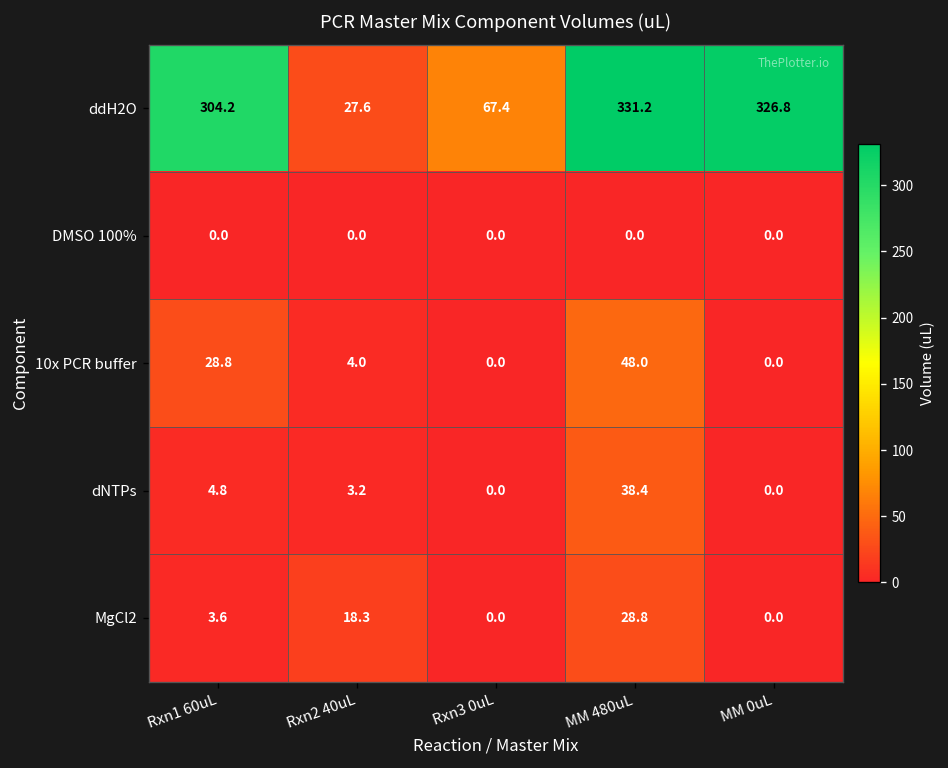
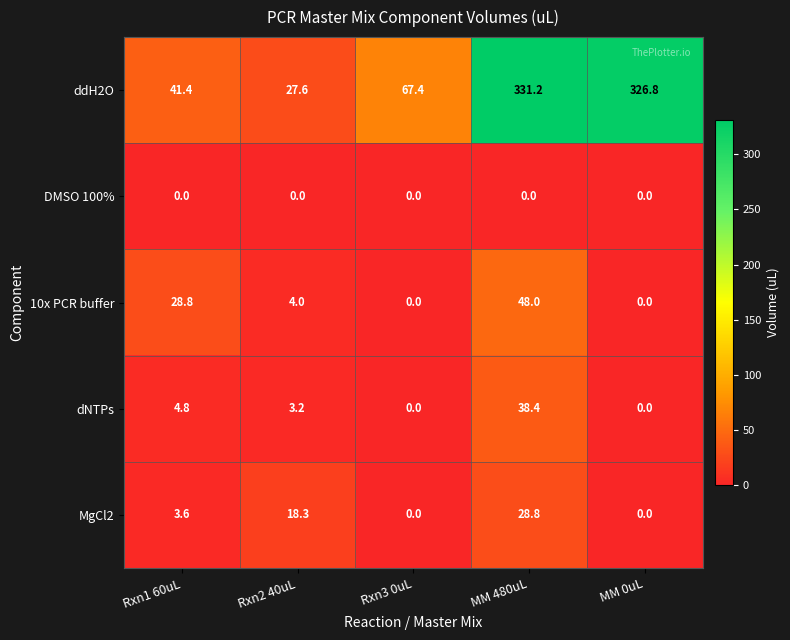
  {
    "ddH2O": {
-     "Rxn1 60uL": 304.2,
+     "Rxn1 60uL": 41.4,
      "Rxn2 40uL": 27.6,
      "Rxn3 0uL": 67.4,
      "MM 480uL": 331.2
    },
    "DMSO 100%": {
      "Rxn1 60uL": 0.0,
      "Rxn2 40uL": 0.0,
      "Rxn3 0uL": 0.0,
      "MM 480uL": 0.0,
      "MM 0uL": 0.0
    },
    "10x PCR buffer": {
      "Rxn1 60uL": 28.8,
      "Rxn2 40uL": 4.0,
      "Rxn3 0uL": 0.0,
      "MM 480uL": 48.0,
      "MM 0uL": 0.0
    },
    "dNTPs": {
      "Rxn1 60uL": 4.8,
      "Rxn2 40uL": 3.2,
      "Rxn3 0uL": 0.0,
      "MM 480uL": 38.4,
      "MM 0uL": 0.0
    },
    "MgCl2": {
      "Rxn1 60uL": 3.6,
      "Rxn2 40uL": 18.3,
      "Rxn3 0uL": 0.0,
      "MM 480uL": 28.8,
      "MM 0uL": 0.0
    }
  }
